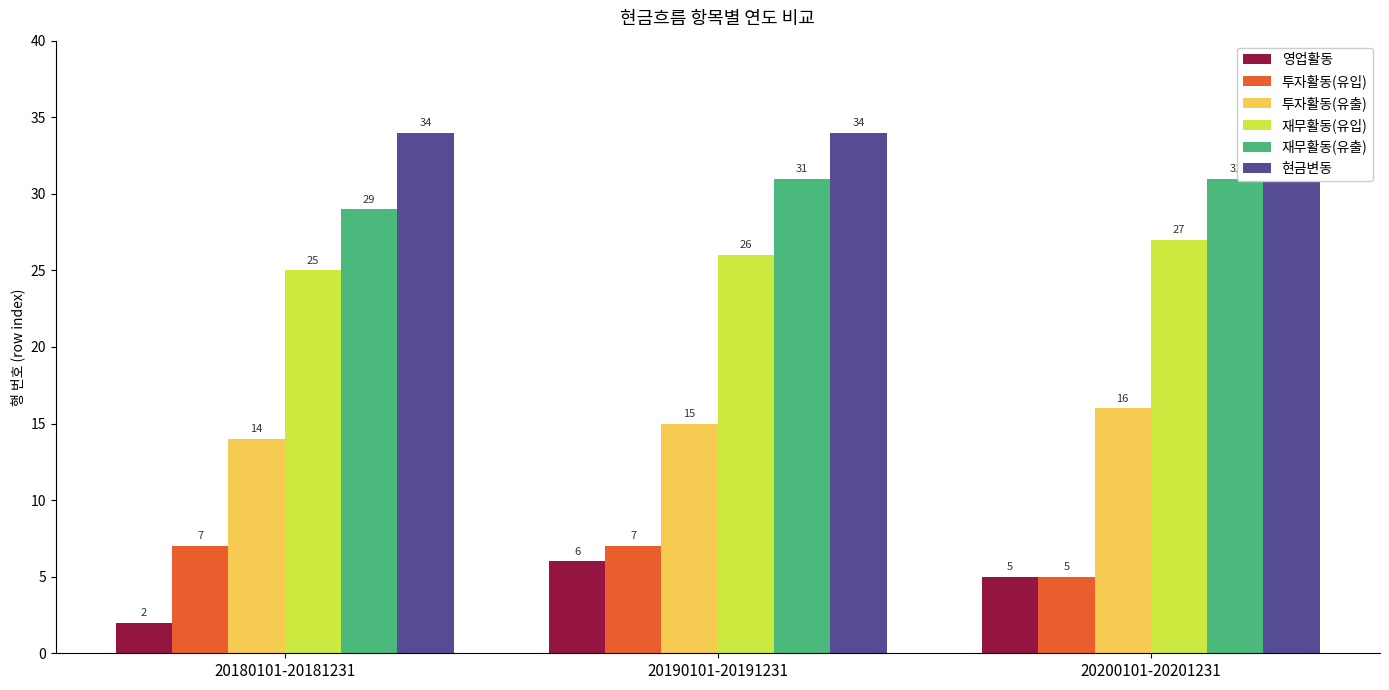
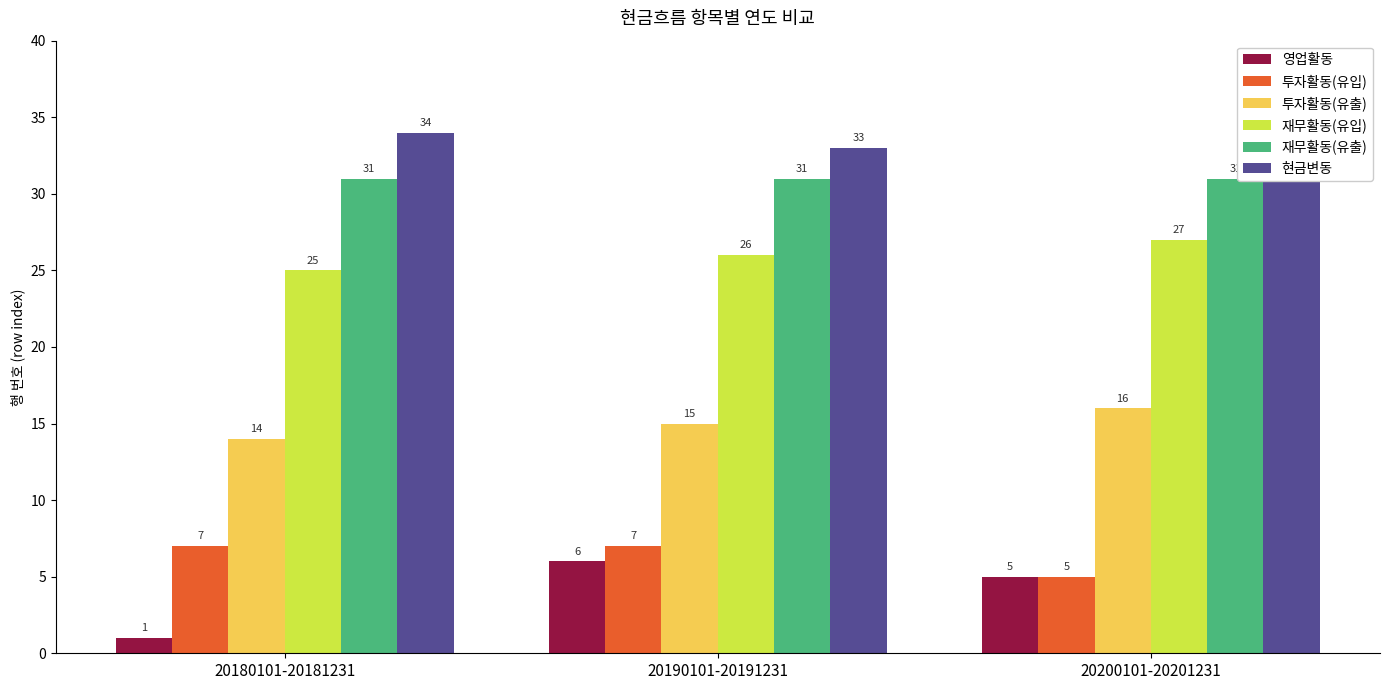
  {
    "영업활동": {
-     "20180101-20181231": 2,
+     "20180101-20181231": 1,
      "20190101-20191231": 6,
      "20200101-20201231": 5
    },
    "투자활동(유입)": {
      "20180101-20181231": 7,
      "20190101-20191231": 7,
      "20200101-20201231": 5
    },
    "재무활동(유출)": {
-     "20180101-20181231": 29,
+     "20180101-20181231": 31,
      "20190101-20191231": 31
    },
    "현금변동": {
      "20180101-20181231": 34,
-     "20190101-20191231": 34
+     "20190101-20191231": 33
    }
  }
